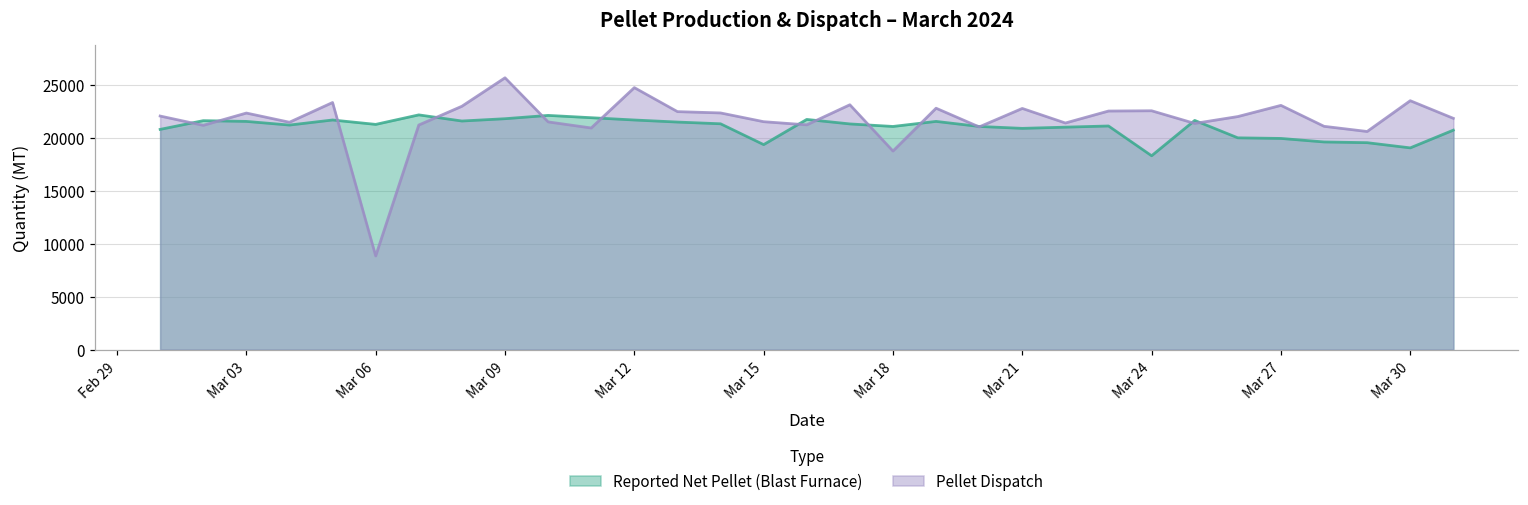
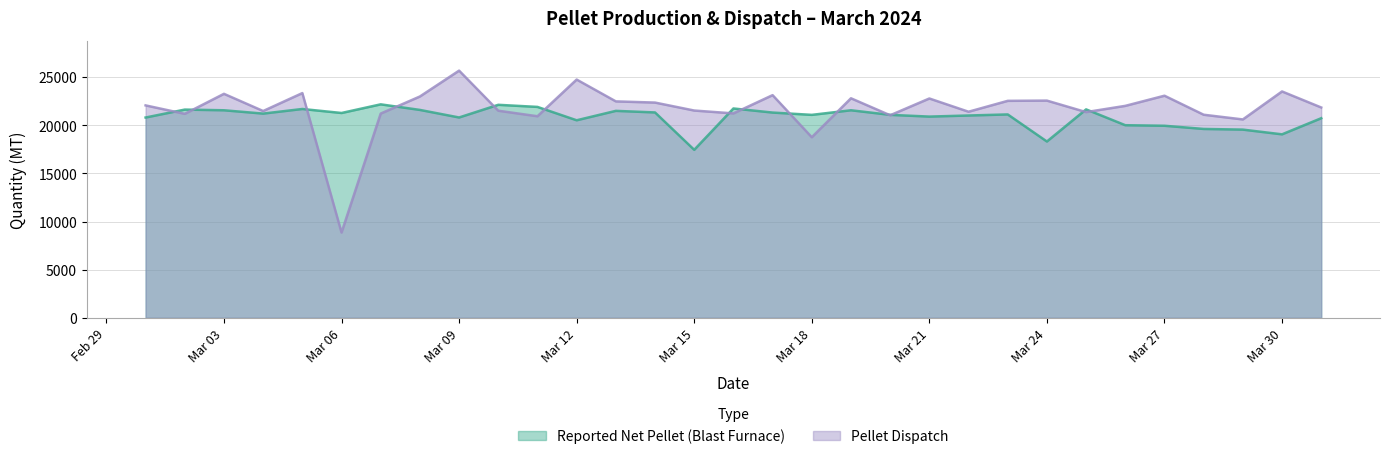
  {
    "Reported Net Pellet (Blast Furnace)": {
      "Mar 03": 22000,
      "Mar 06": 21000,
-     "Mar 09": 22000,
-     "Mar 12": 22000,
-     "Mar 15": 19000,
+     "Mar 09": 21000,
+     "Mar 12": 21000,
+     "Mar 15": 17000,
      "Mar 18": 21000,
      "Mar 21": 21000,
      "Mar 24": 18000,
      "Mar 27": 20000,
      "Mar 30": 19000
    },
    "Pellet Dispatch": {
-     "Mar 03": 22000,
+     "Mar 03": 23000,
      "Mar 06": 9000,
      "Mar 09": 26000,
      "Mar 12": 25000,
      "Mar 15": 22000,
      "Mar 18": 19000,
      "Mar 21": 23000,
      "Mar 24": 23000,
      "Mar 27": 23000,
      "Mar 30": 24000
    }
  }
